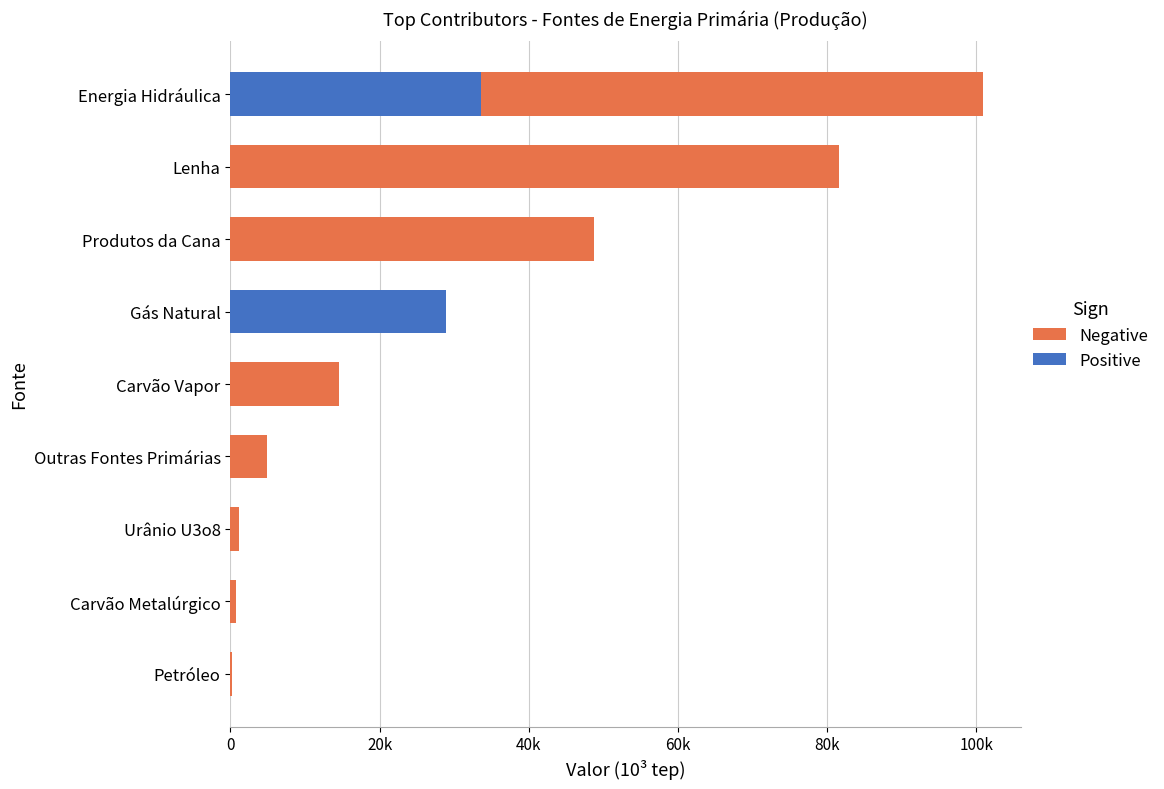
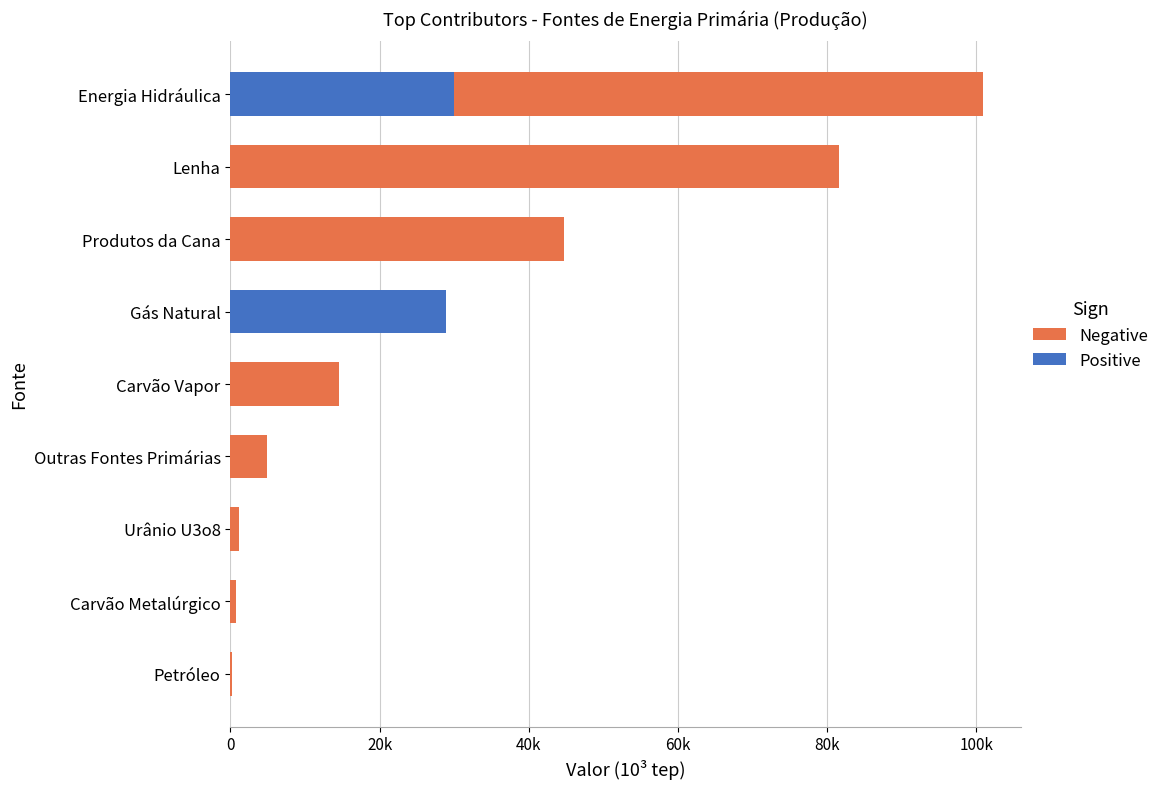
  {
    "Negative": {
      "Energia Hidráulica": 101000,
      "Lenha": 82000,
-     "Produtos da Cana": 49000,
+     "Produtos da Cana": 45000,
      "Gás Natural": 0,
      "Carvão Vapor": 15000,
      "Outras Fontes Primárias": 5000,
      "Urânio U3o8": 1000,
      "Carvão Metalúrgico": 1000
    },
    "Positive": {
-     "Energia Hidráulica": 34000,
+     "Energia Hidráulica": 30000,
      "Lenha": 0,
      "Produtos da Cana": 0,
      "Gás Natural": 29000,
      "Carvão Vapor": 0,
      "Outras Fontes Primárias": 0,
      "Urânio U3o8": 0,
      "Carvão Metalúrgico": 0,
      "Petróleo": 0
    }
  }
